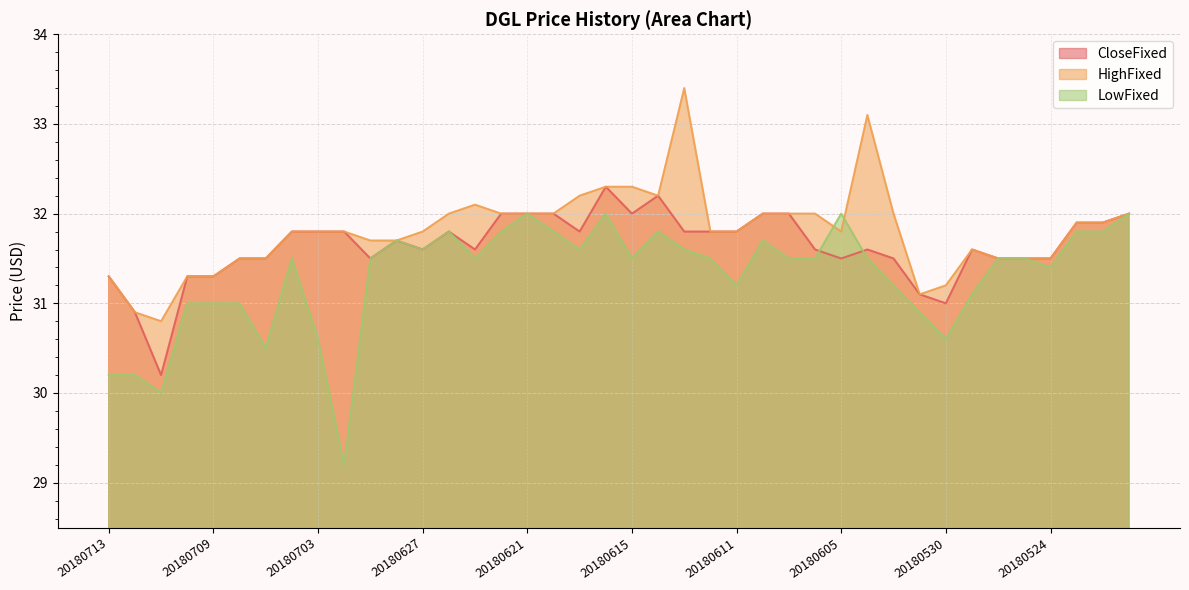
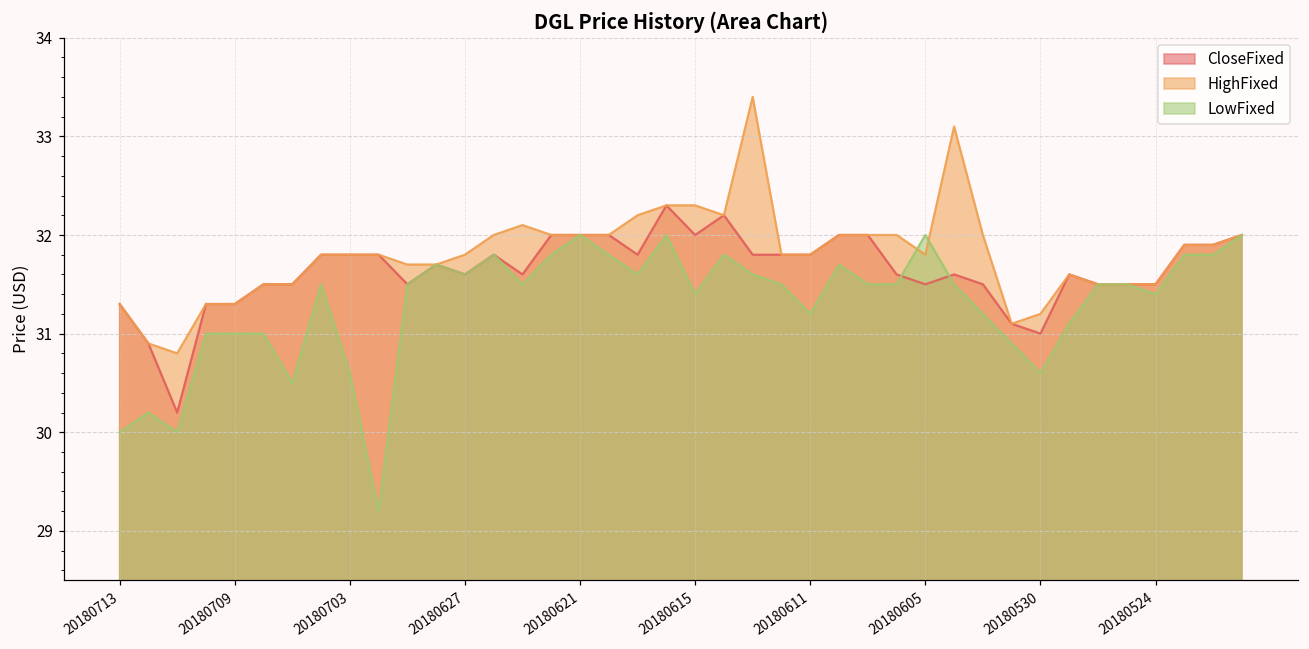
  {
    "LowFixed": {
-     "20180713": 30.2,
+     "20180713": 30.0,
      "20180709": 31.0,
      "20180703": 30.6,
-     "20180615": 31.5,
+     "20180615": 31.4,
      "20180611": 31.2,
      "20180605": 32.0,
      "20180530": 30.6,
      "20180524": 31.4
    }
  }
